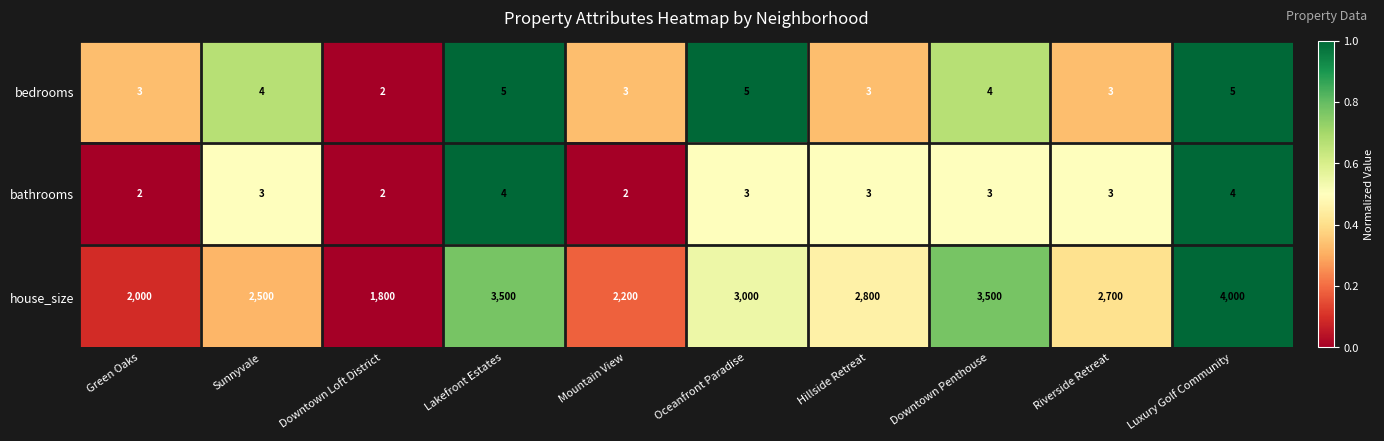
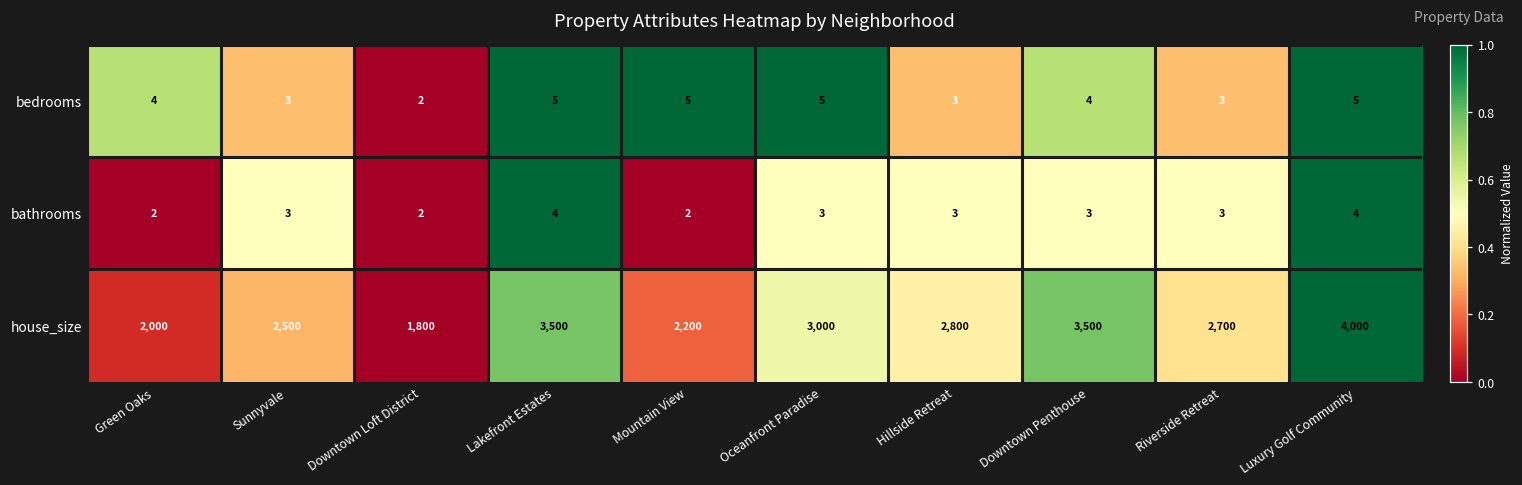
  {
    "bedrooms": {
-     "Green Oaks": "3",
-     "Sunnyvale": "4",
+     "Green Oaks": "4",
+     "Sunnyvale": "3",
      "Downtown Loft District": "2",
      "Lakefront Estates": "5",
-     "Mountain View": "3",
+     "Mountain View": "5",
      "Oceanfront Paradise": "5",
      "Hillside Retreat": "3",
      "Downtown Penthouse": "4",
      "Riverside Retreat": "3",
      "Luxury Golf Community": "5"
    },
    "bathrooms": {
      "Green Oaks": "2",
      "Sunnyvale": "3",
      "Downtown Loft District": "2",
      "Lakefront Estates": "4",
      "Mountain View": "2",
      "Oceanfront Paradise": "3",
      "Hillside Retreat": "3",
      "Downtown Penthouse": "3",
      "Riverside Retreat": "3",
      "Luxury Golf Community": "4"
    },
    "house_size": {
      "Green Oaks": "2,000",
      "Sunnyvale": "2,500",
      "Downtown Loft District": "1,800",
      "Lakefront Estates": "3,500",
      "Mountain View": "2,200",
      "Oceanfront Paradise": "3,000",
      "Hillside Retreat": "2,800",
      "Downtown Penthouse": "3,500",
      "Riverside Retreat": "2,700",
      "Luxury Golf Community": "4,000"
    }
  }
